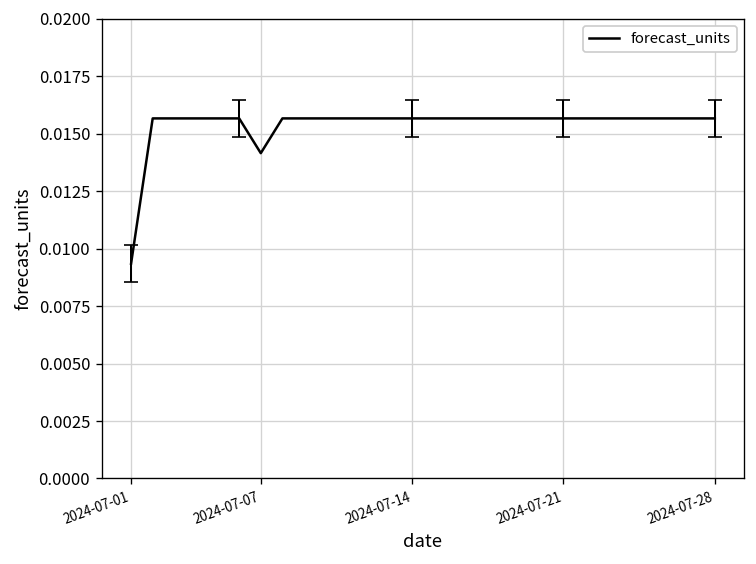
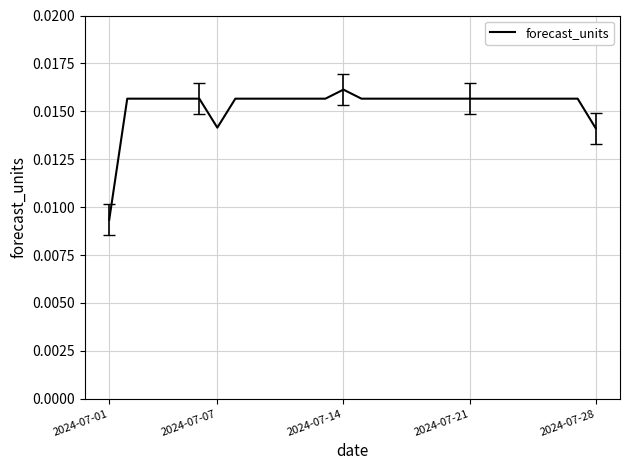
  {
    "forecast_units": {
      "2024-07-01": 0.0093,
      "2024-07-07": 0.0141,
-     "2024-07-14": 0.0157,
+     "2024-07-14": 0.0161,
      "2024-07-21": 0.0157,
-     "2024-07-28": 0.0157
+     "2024-07-28": 0.0141
    }
  }
